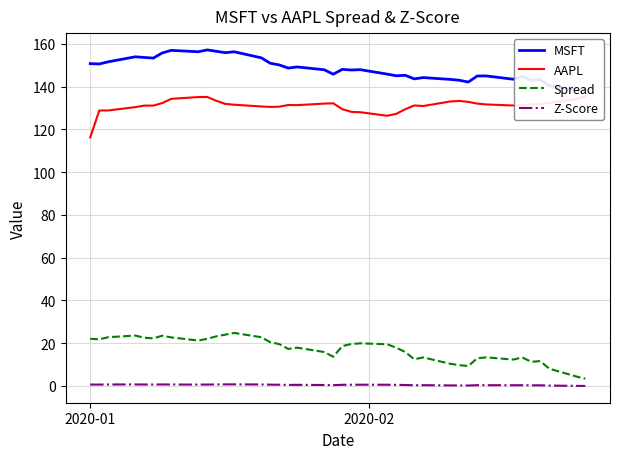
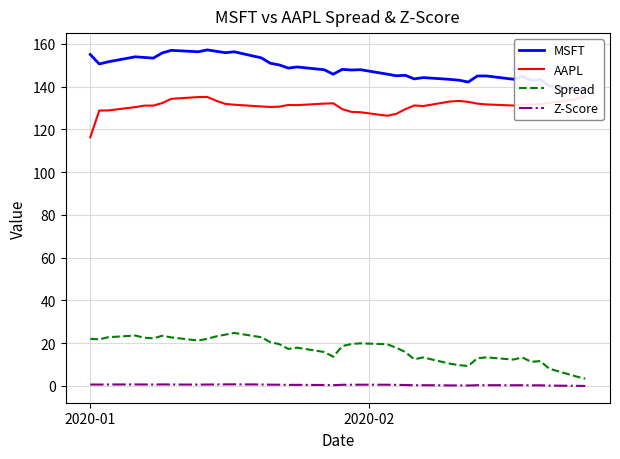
  {
    "MSFT": {
-     "2020-01": 151
+     "2020-01": 155
    },
    "AAPL": {
      "2020-01": 116
    },
    "Spread": {
      "2020-01": 22
    },
    "Z-Score": {
      "2020-01": 1
    }
  }
